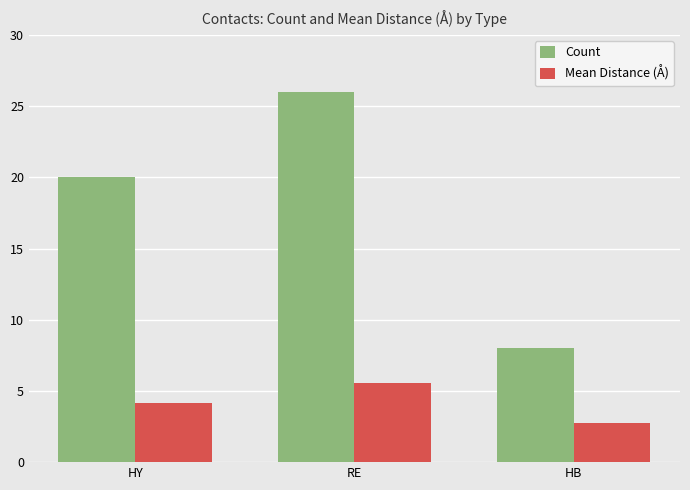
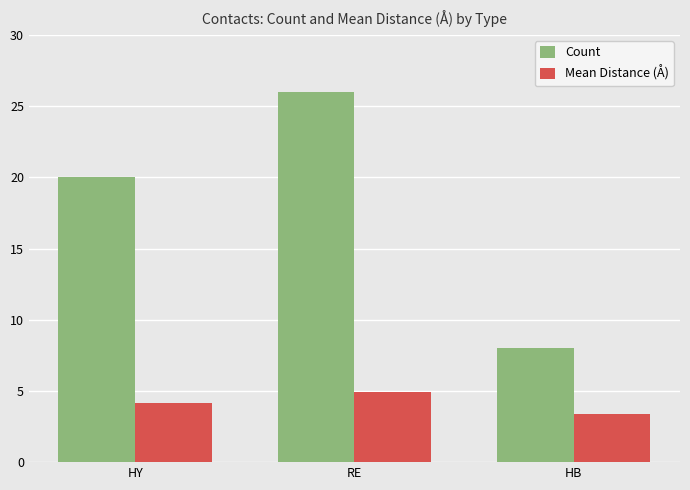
  {
    "Count": {
      "HY": 20.0,
      "RE": 26.0,
      "HB": 8.0
    },
    "Mean Distance (Å)": {
      "HY": 4.2,
-     "RE": 5.6,
-     "HB": 2.8
+     "RE": 5.0,
+     "HB": 3.4
    }
  }
